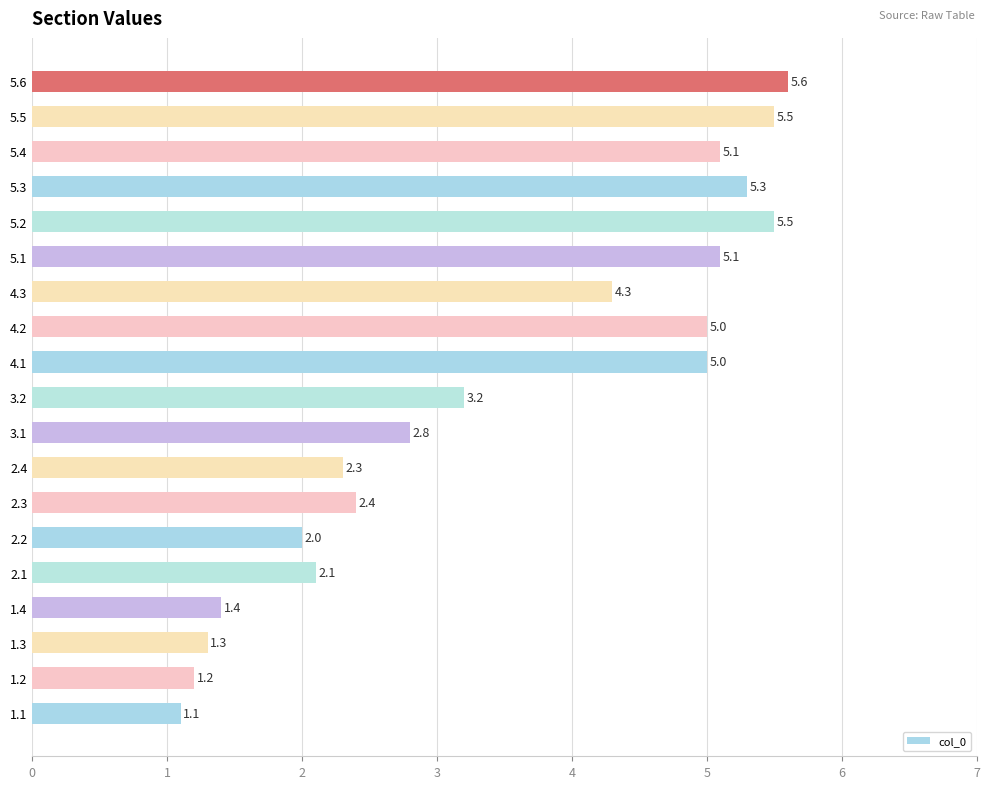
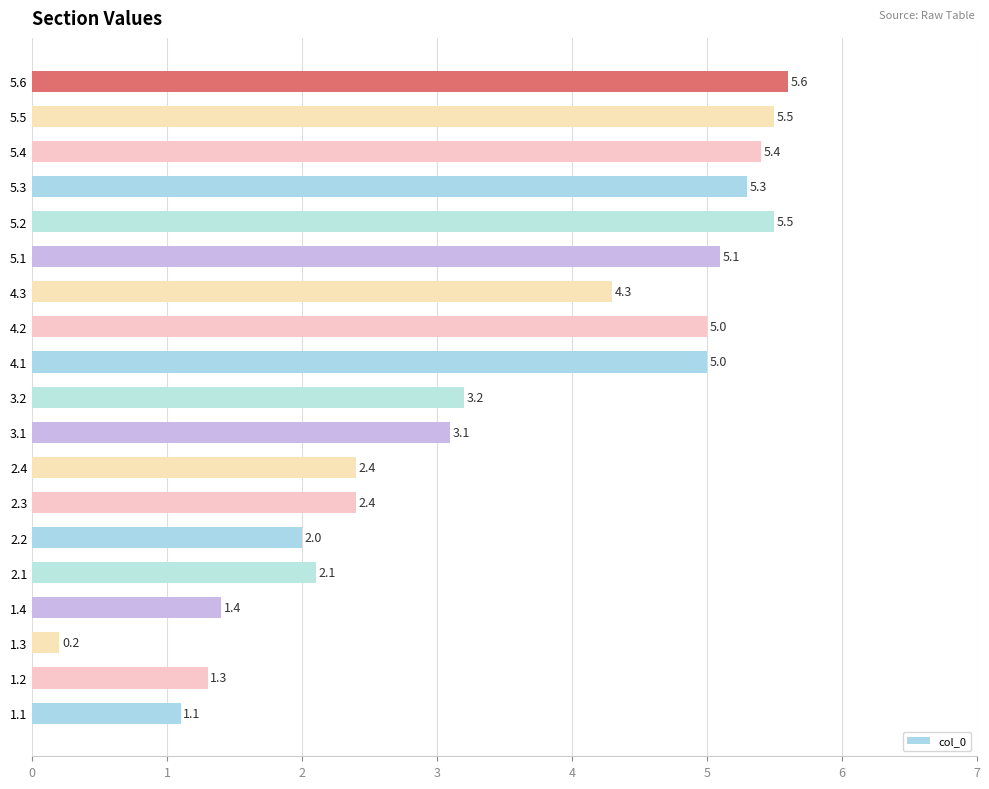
  {
    "5.6": 5.6,
    "5.5": 5.5,
-   "5.4": 5.1,
+   "5.4": 5.4,
    "5.3": 5.3,
    "5.2": 5.5,
    "5.1": 5.1,
    "4.3": 4.3,
    "4.2": 5.0,
    "4.1": 5.0,
    "3.2": 3.2,
-   "3.1": 2.8,
-   "2.4": 2.3,
+   "3.1": 3.1,
+   "2.4": 2.4,
    "2.3": 2.4,
    "2.2": 2.0,
    "2.1": 2.1,
    "1.4": 1.4,
-   "1.3": 1.3,
-   "1.2": 1.2,
+   "1.3": 0.2,
+   "1.2": 1.3,
    "1.1": 1.1
  }
